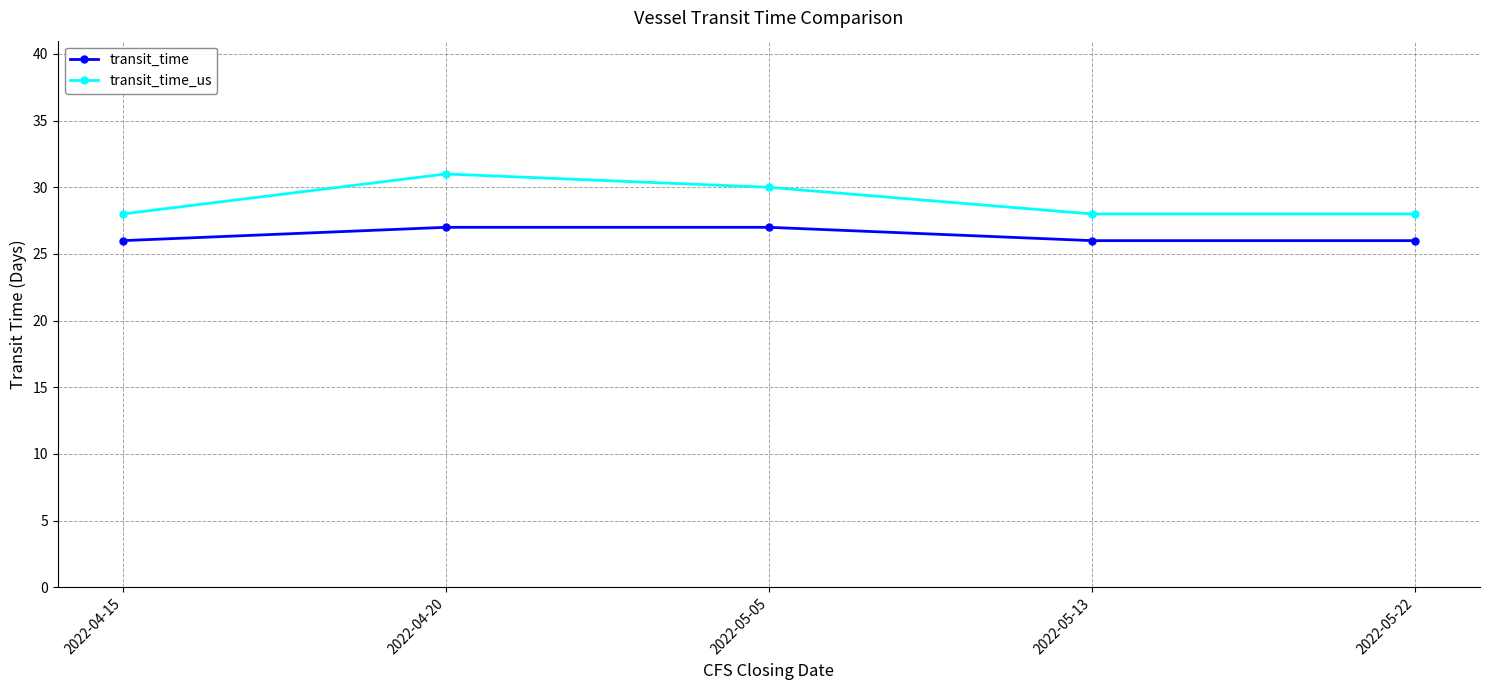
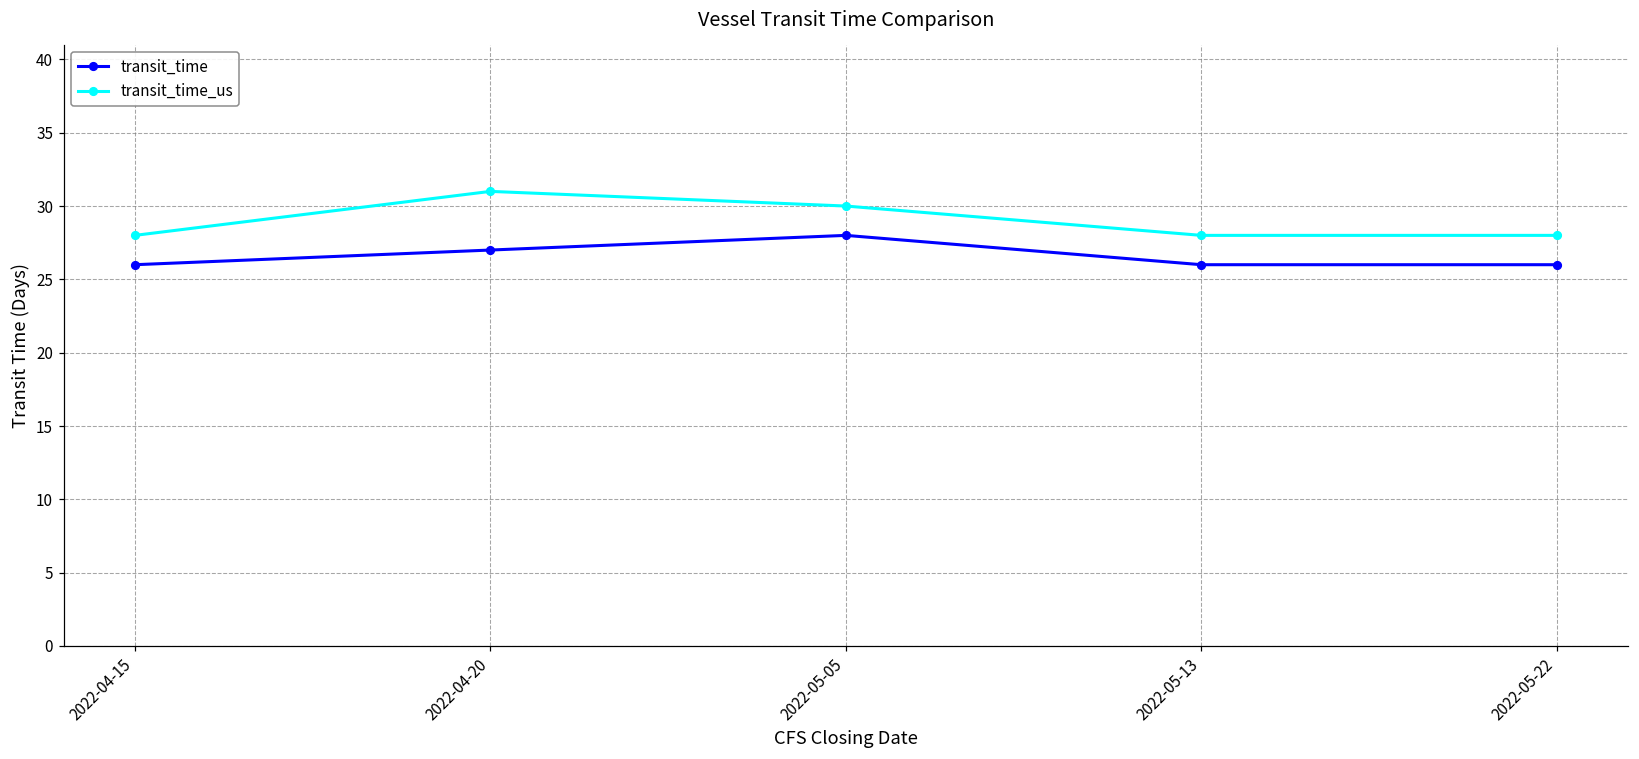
  {
    "transit_time": {
      "2022-04-15": 26,
      "2022-04-20": 27,
-     "2022-05-05": 27,
+     "2022-05-05": 28,
      "2022-05-13": 26,
      "2022-05-22": 26
    },
    "transit_time_us": {
      "2022-04-15": 28,
      "2022-04-20": 31,
      "2022-05-05": 30,
      "2022-05-13": 28,
      "2022-05-22": 28
    }
  }
